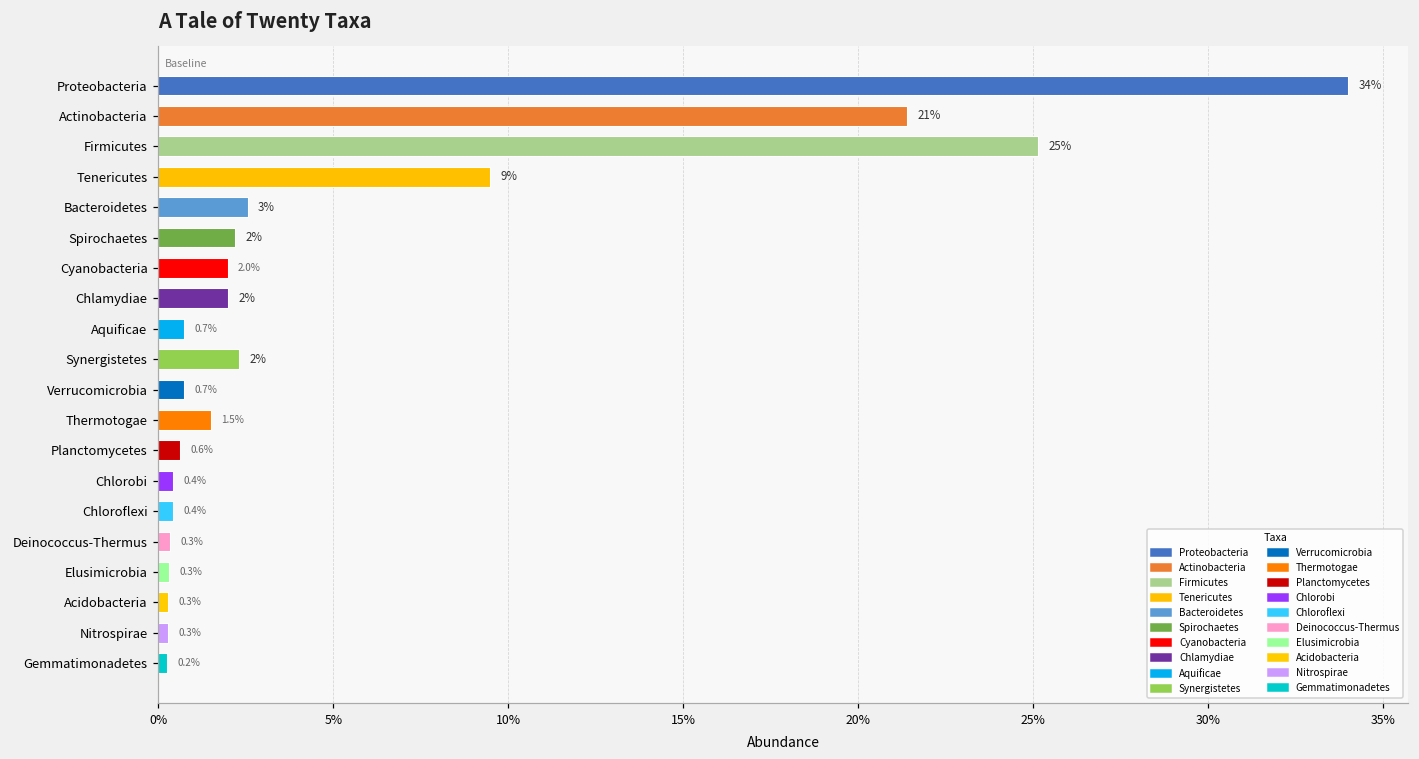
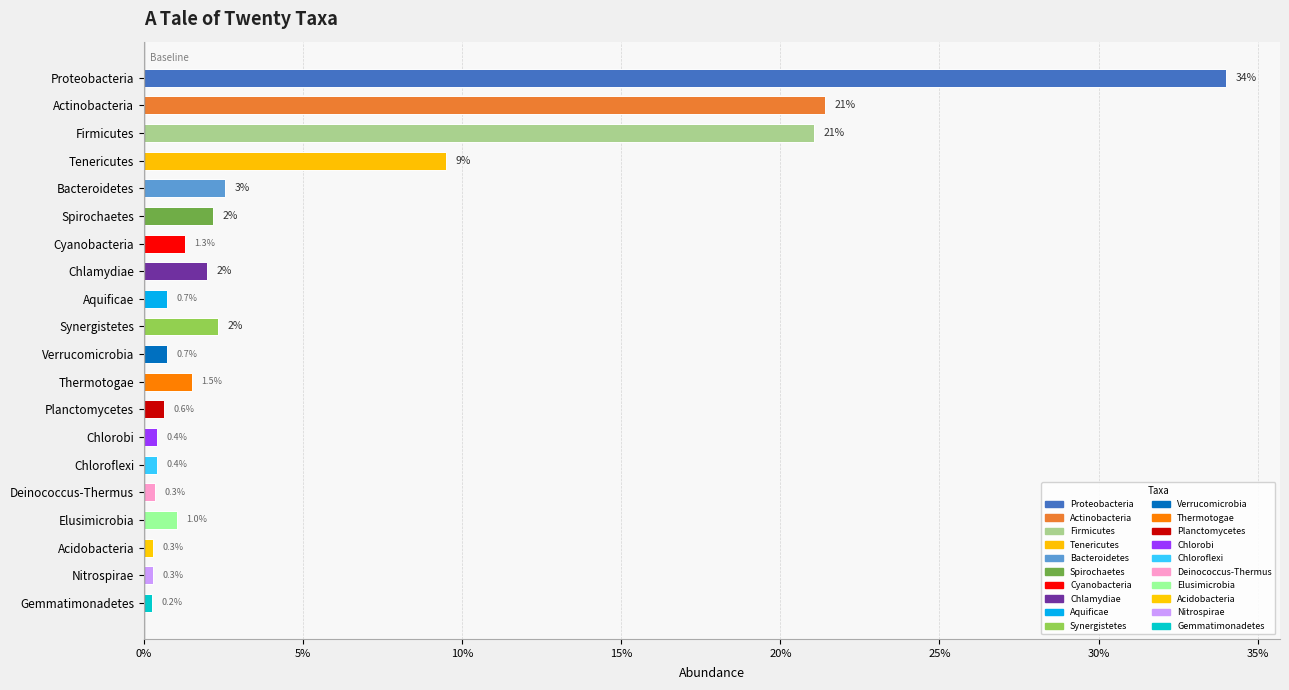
  {
    "Proteobacteria": "34%",
    "Actinobacteria": "21%",
-   "Firmicutes": "25%",
+   "Firmicutes": "21%",
    "Tenericutes": "9%",
    "Bacteroidetes": "3%",
    "Spirochaetes": "2%",
-   "Cyanobacteria": "2.0%",
+   "Cyanobacteria": "1.3%",
    "Chlamydiae": "2%",
    "Aquificae": "0.7%",
    "Synergistetes": "2%",
    "Verrucomicrobia": "0.7%",
    "Thermotogae": "1.5%",
    "Planctomycetes": "0.6%",
    "Chlorobi": "0.4%",
    "Chloroflexi": "0.4%",
    "Deinococcus-Thermus": "0.3%",
-   "Elusimicrobia": "0.3%",
+   "Elusimicrobia": "1.0%",
    "Acidobacteria": "0.3%",
    "Nitrospirae": "0.3%",
    "Gemmatimonadetes": "0.2%"
  }
